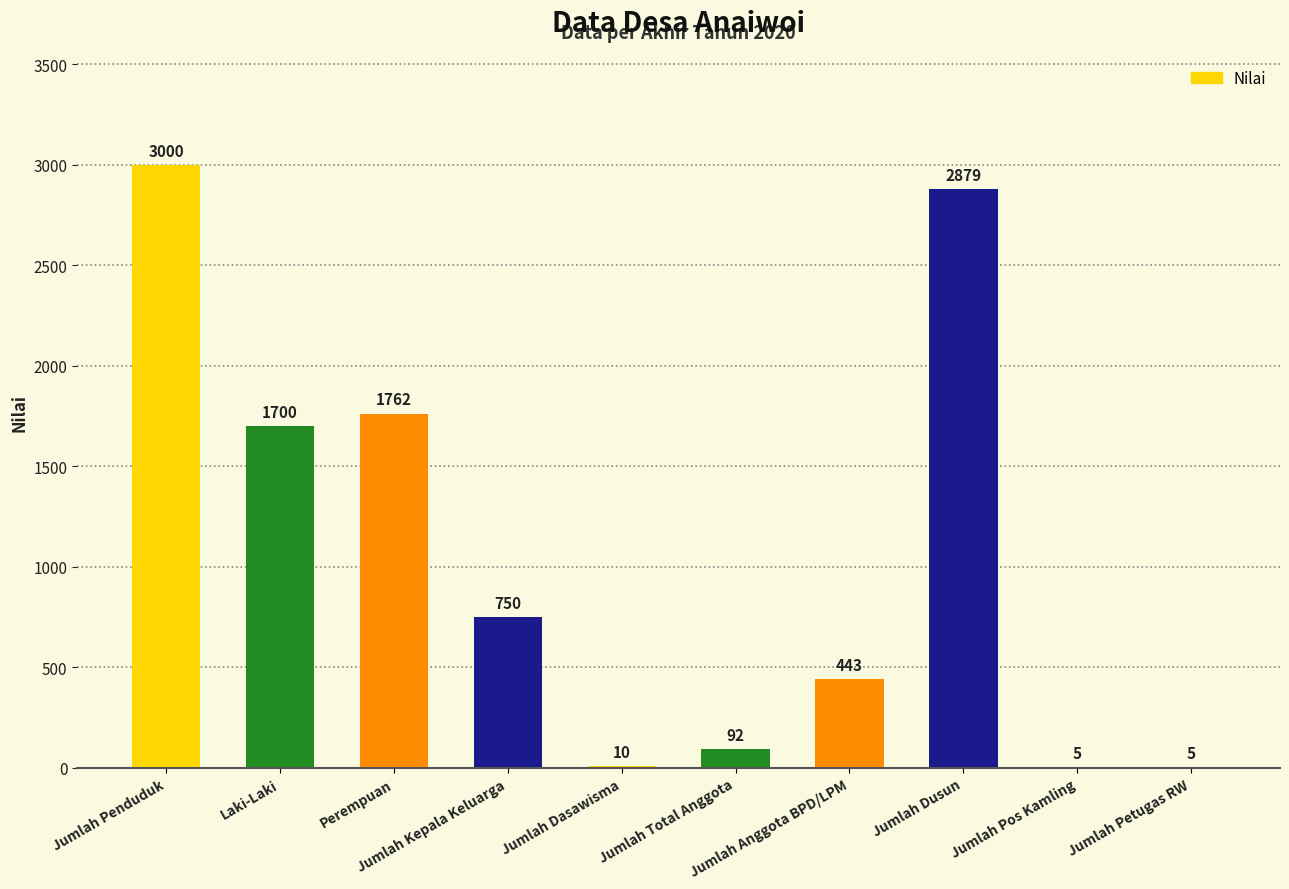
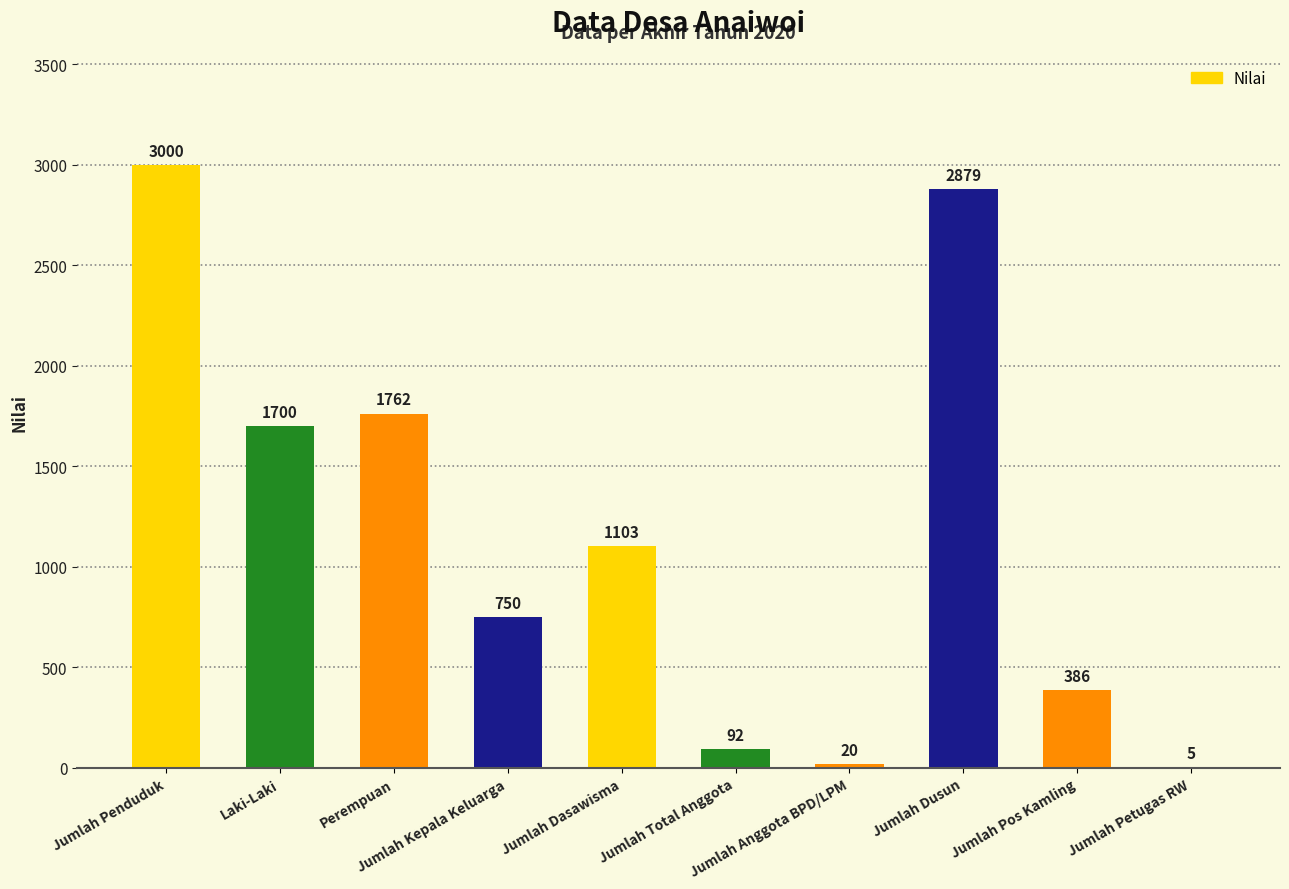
  {
    "Jumlah Penduduk": 3000,
    "Laki-Laki": 1700,
    "Perempuan": 1762,
    "Jumlah Kepala Keluarga": 750,
-   "Jumlah Dasawisma": 10,
+   "Jumlah Dasawisma": 1103,
    "Jumlah Total Anggota": 92,
-   "Jumlah Anggota BPD/LPM": 443,
+   "Jumlah Anggota BPD/LPM": 20,
    "Jumlah Dusun": 2879,
-   "Jumlah Pos Kamling": 5,
+   "Jumlah Pos Kamling": 386,
    "Jumlah Petugas RW": 5
  }
